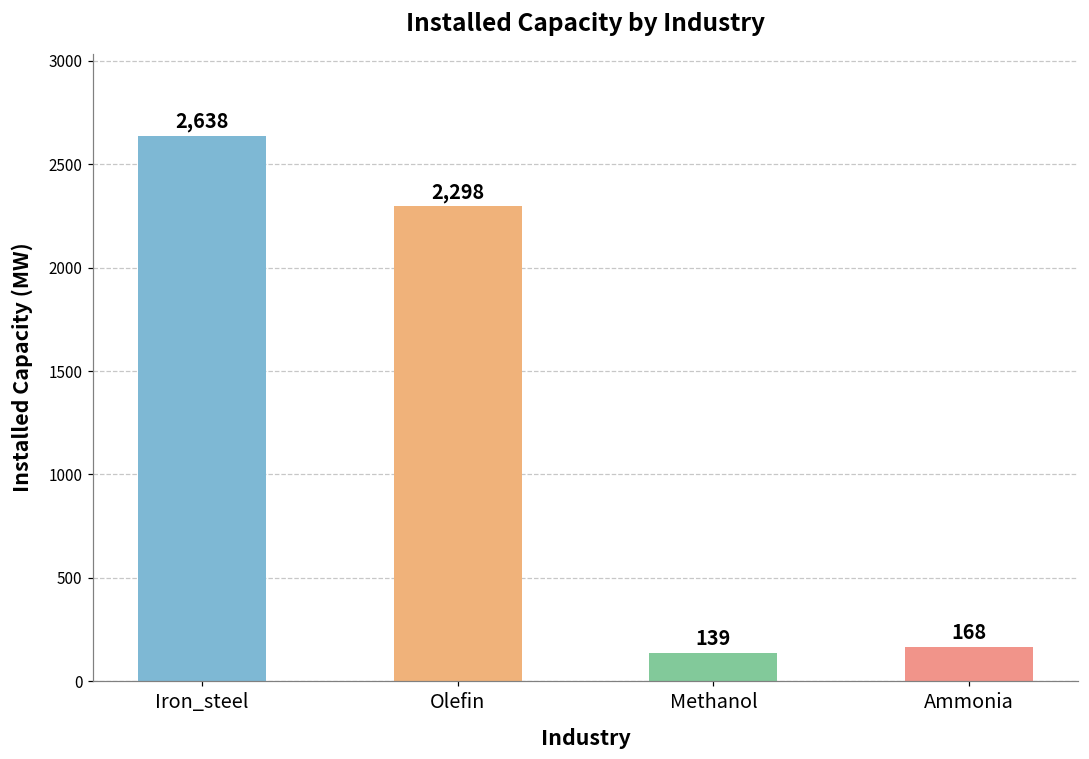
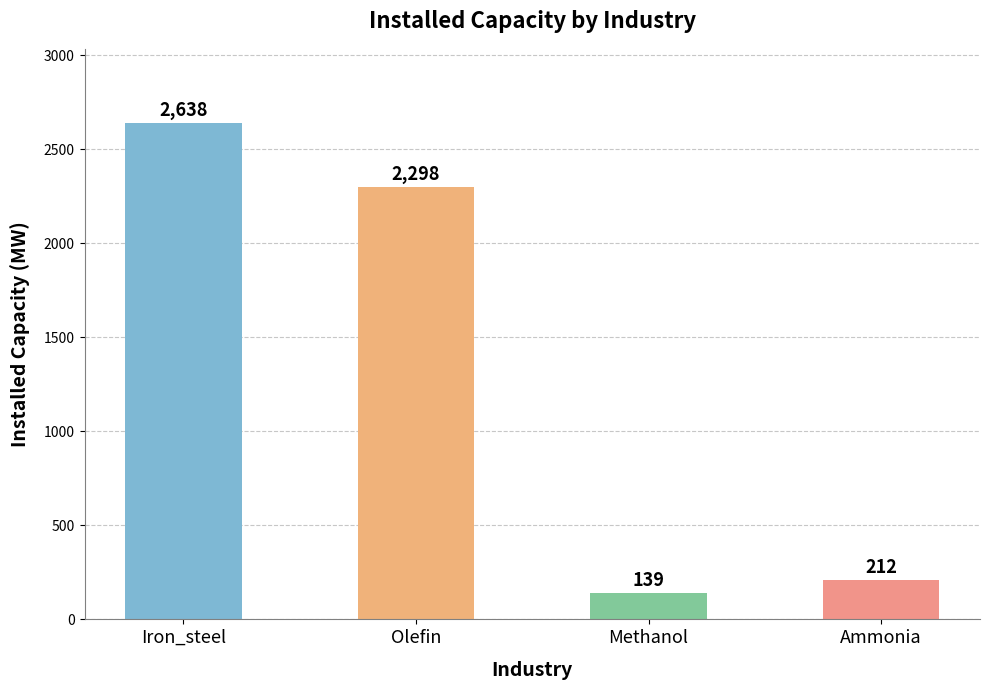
  {
    "Iron_steel": "2,638",
    "Olefin": "2,298",
    "Methanol": "139",
-   "Ammonia": "168"
+   "Ammonia": "212"
  }
